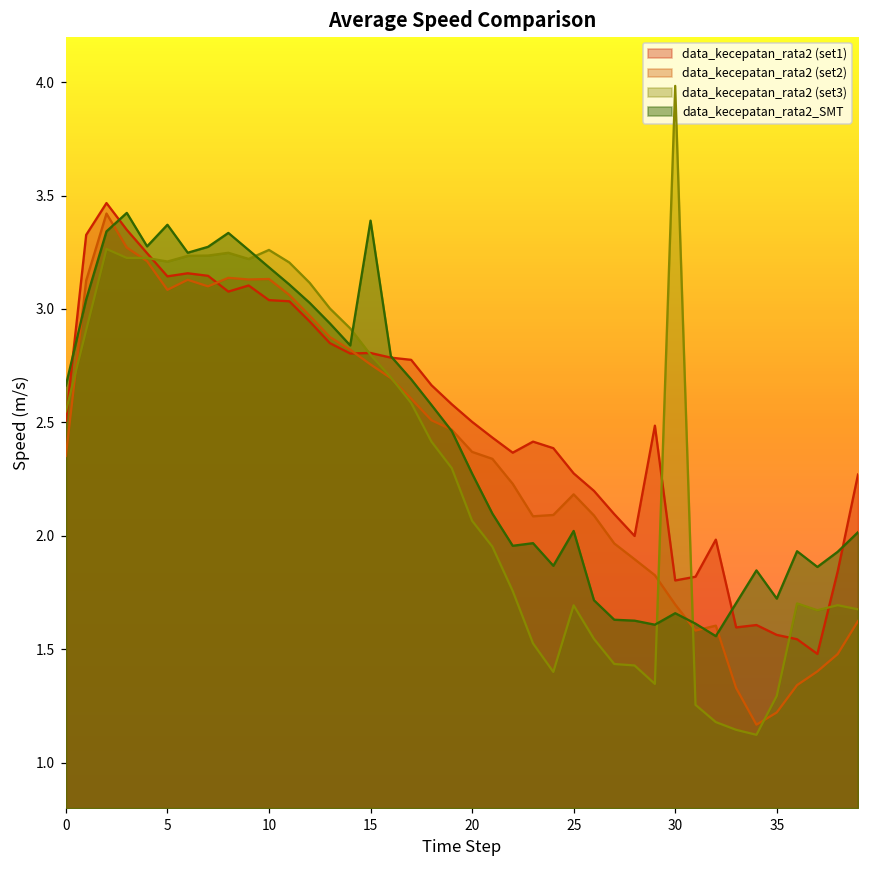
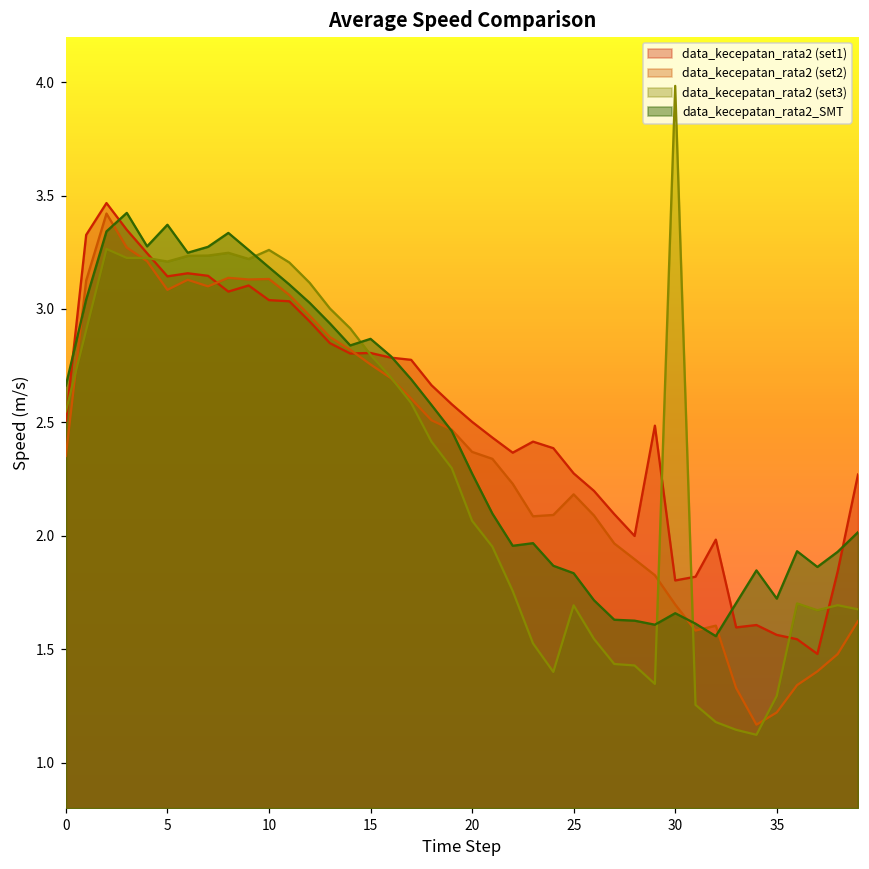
  {
    "data_kecepatan_rata2_SMT": {
      "0": 2.66,
      "5": 3.37,
      "10": 3.18,
-     "15": 3.39,
+     "15": 2.87,
      "20": 2.27,
-     "25": 2.02,
+     "25": 1.84,
      "30": 1.66,
      "35": 1.72
    }
  }
